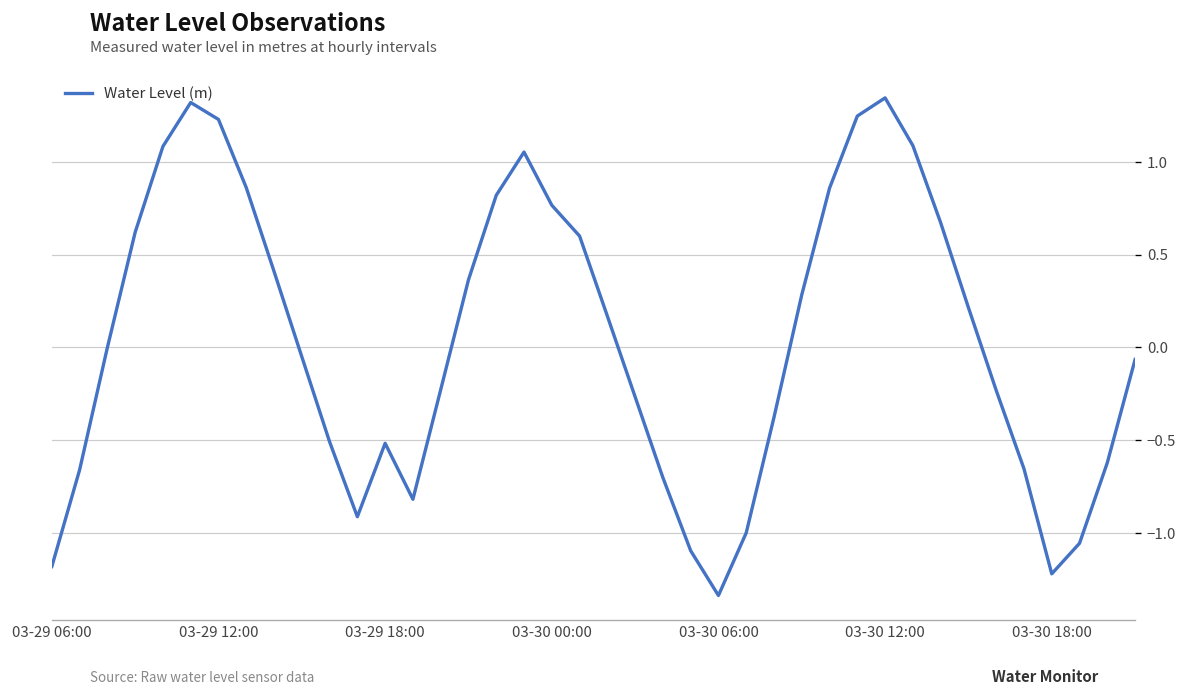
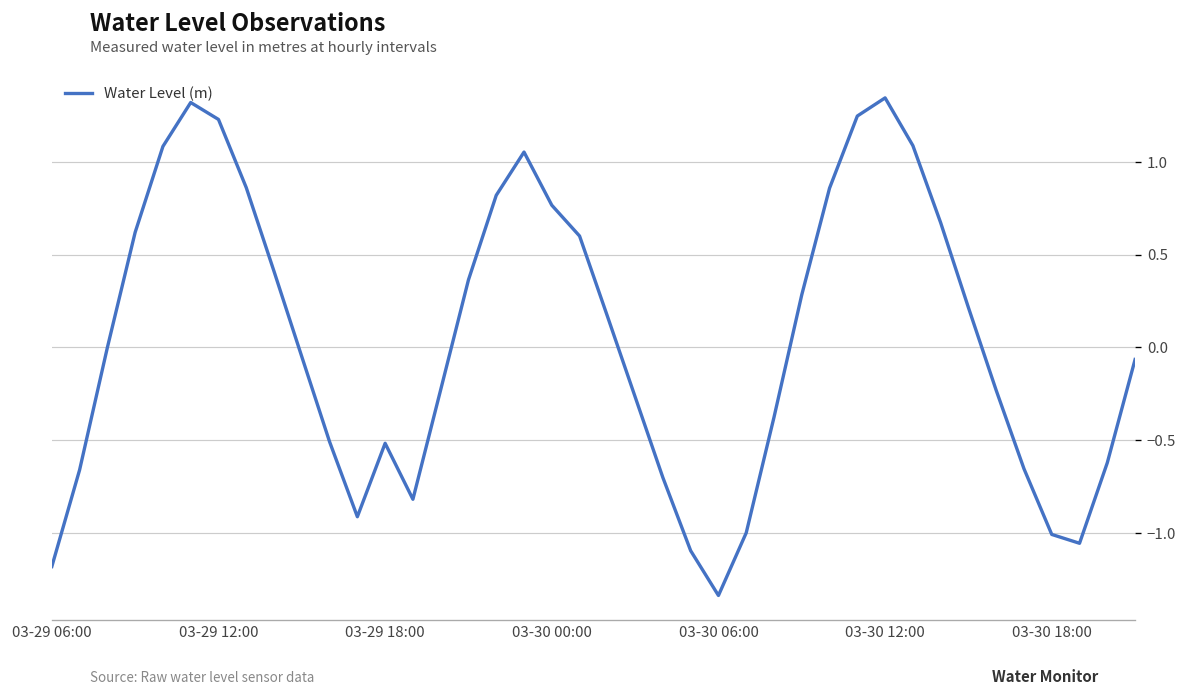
  {
    "03-29 06:00": -1.18,
    "03-29 12:00": 1.23,
    "03-29 18:00": -0.52,
    "03-30 00:00": 0.77,
    "03-30 06:00": -1.34,
    "03-30 12:00": 1.35,
-   "03-30 18:00": -1.22
+   "03-30 18:00": -1.01
  }
